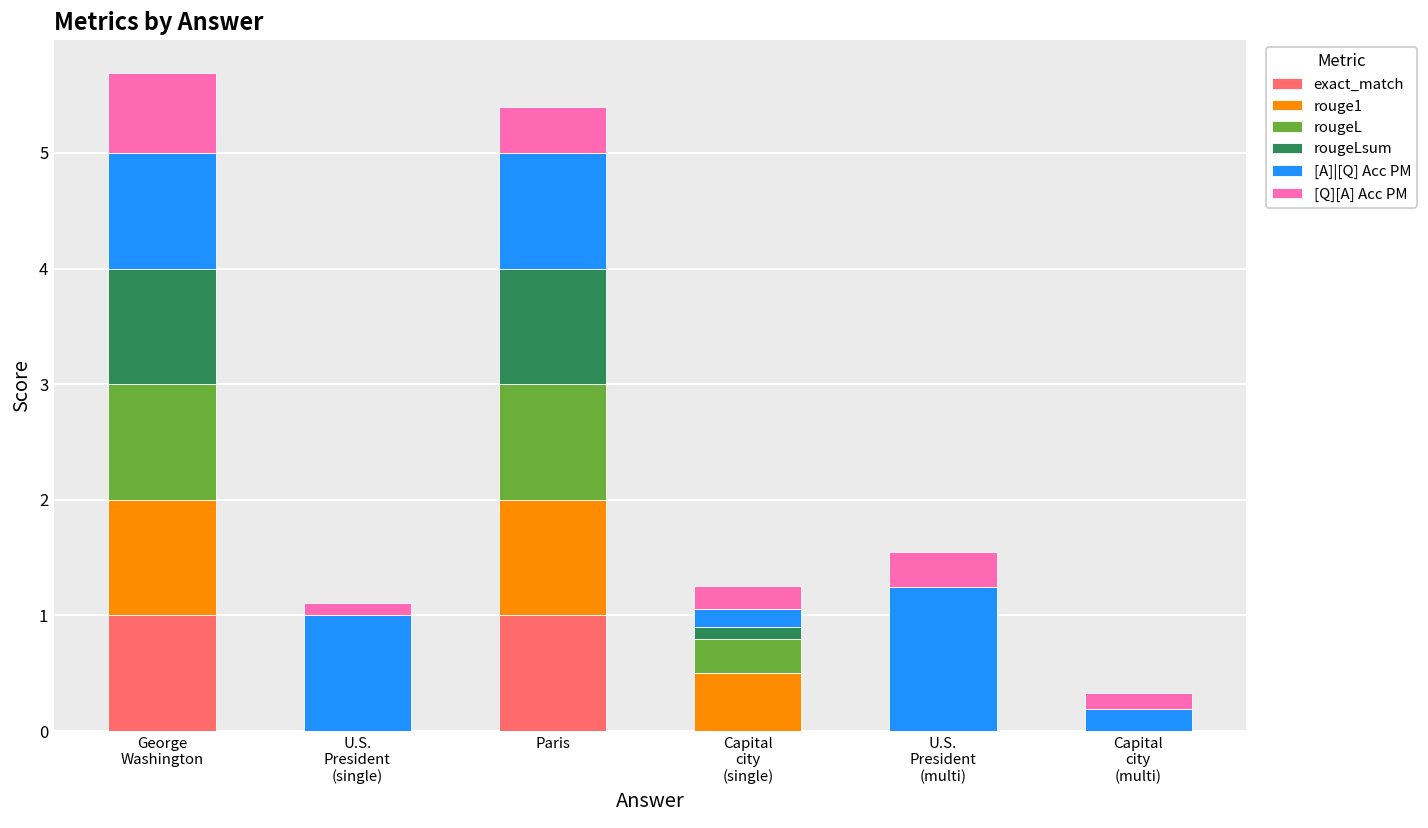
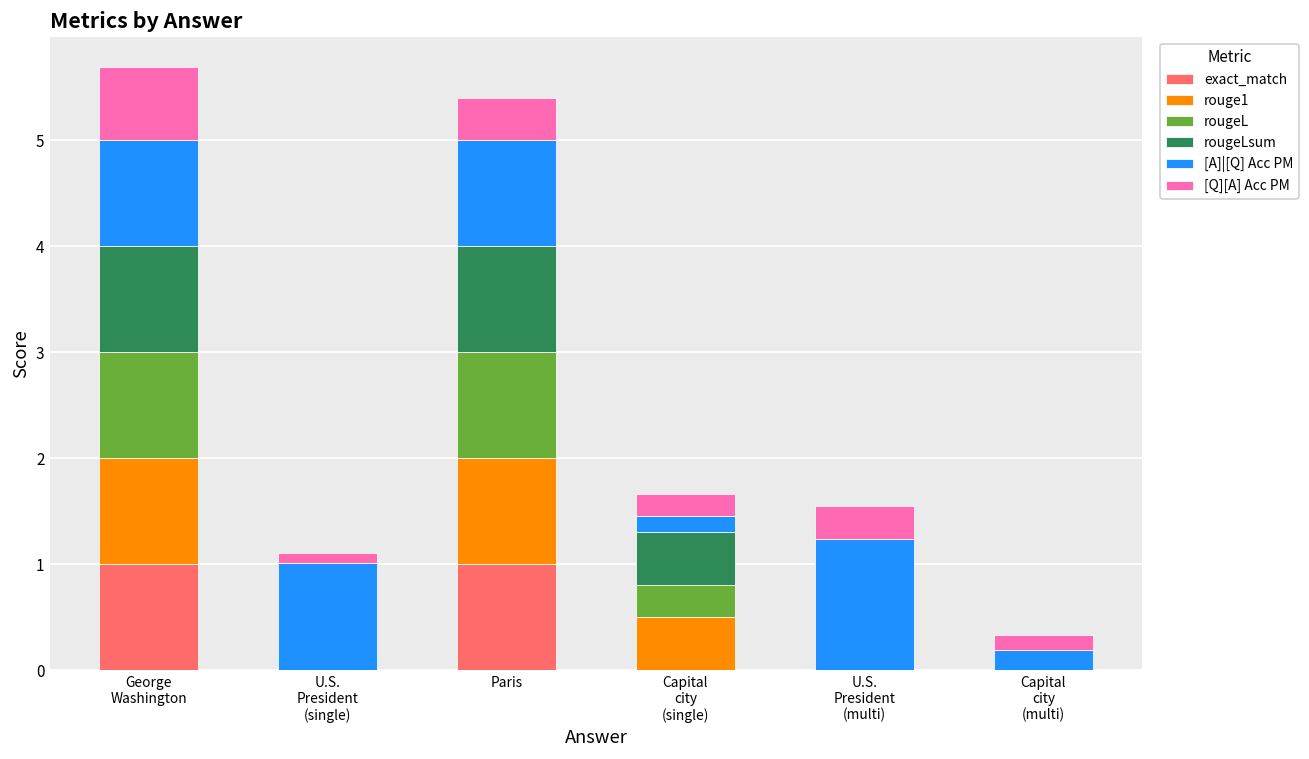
  {
    "exact_match": {
      "George Washington": 1.0,
      "U.S. President (single)": 0.0,
      "Paris": 1.0,
      "Capital city (single)": 0.0,
      "U.S. President (multi)": 0.0,
      "Capital city (multi)": 0.0
    },
    "rouge1": {
      "George Washington": 1.0,
      "U.S. President (single)": 0.0,
      "Paris": 1.0,
      "Capital city (single)": 0.5,
      "U.S. President (multi)": 0.0,
      "Capital city (multi)": 0.0
    },
    "rougeL": {
      "George Washington": 1.0,
      "U.S. President (single)": 0.0,
      "Paris": 1.0,
      "Capital city (single)": 0.3,
      "U.S. President (multi)": 0.0,
      "Capital city (multi)": 0.0
    },
    "rougeLsum": {
      "George Washington": 1.0,
      "U.S. President (single)": 0.0,
      "Paris": 1.0,
-     "Capital city (single)": 0.1,
+     "Capital city (single)": 0.5,
      "U.S. President (multi)": 0.0,
      "Capital city (multi)": 0.0
    },
    "[A]|[Q] Acc PM": {
      "George Washington": 1.0,
      "U.S. President (single)": 1.0,
      "Paris": 1.0,
      "Capital city (single)": 0.2,
      "U.S. President (multi)": 1.2,
      "Capital city (multi)": 0.2
    },
    "[Q][A] Acc PM": {
      "George Washington": 0.7,
      "U.S. President (single)": 0.1,
      "Paris": 0.4,
      "Capital city (single)": 0.2,
      "U.S. President (multi)": 0.3,
      "Capital city (multi)": 0.1
    }
  }
